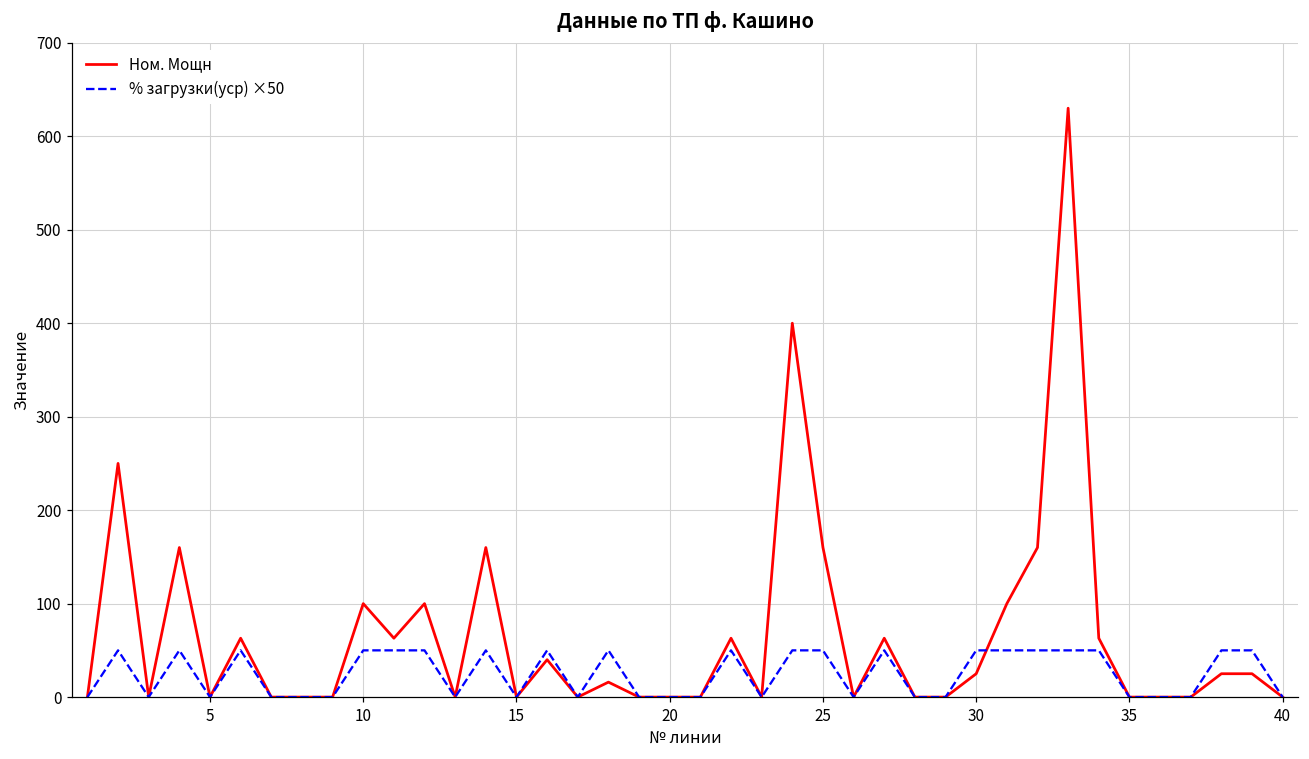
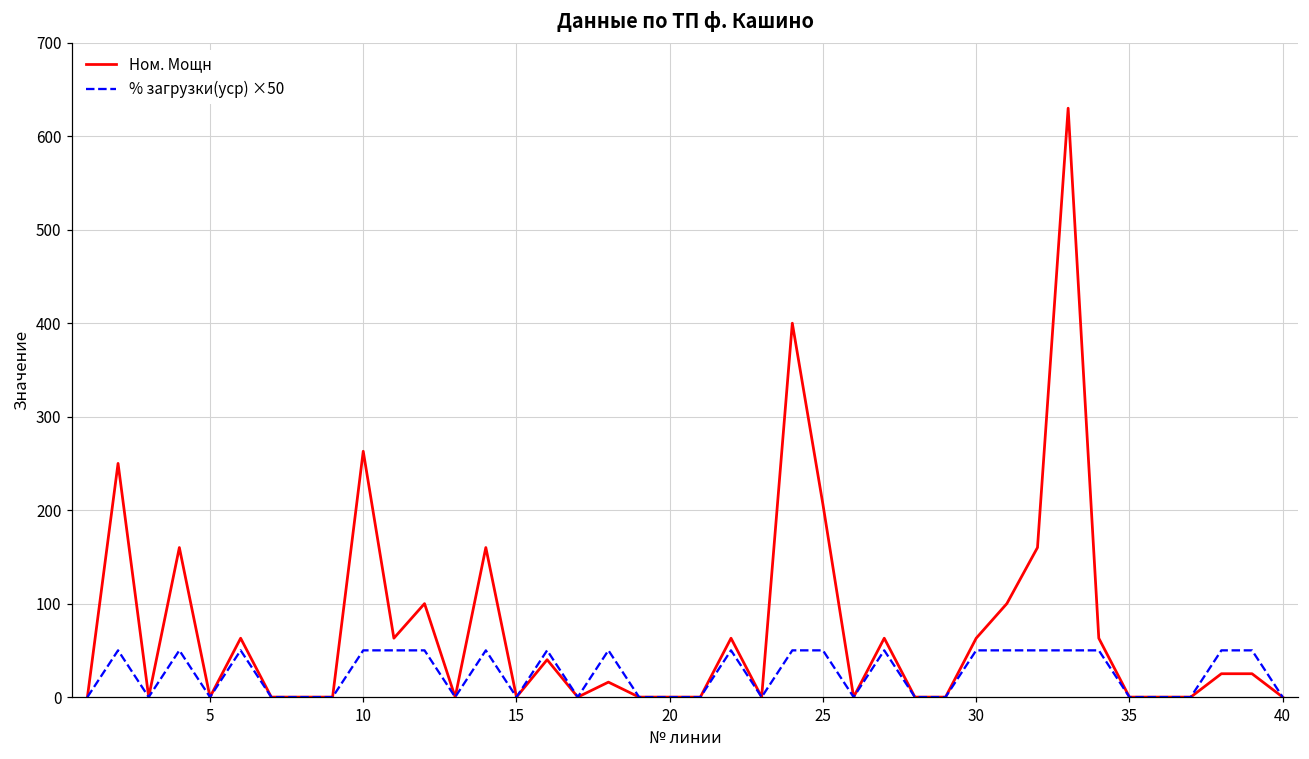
  {
    "Ном. Мощн": {
-     "10": 100,
-     "25": 160,
-     "30": 30
+     "10": 260,
+     "25": 210,
+     "30": 60
    },
    "% загрузки(уср) ×50": {
      "10": 50,
      "25": 50,
      "30": 50
    }
  }
